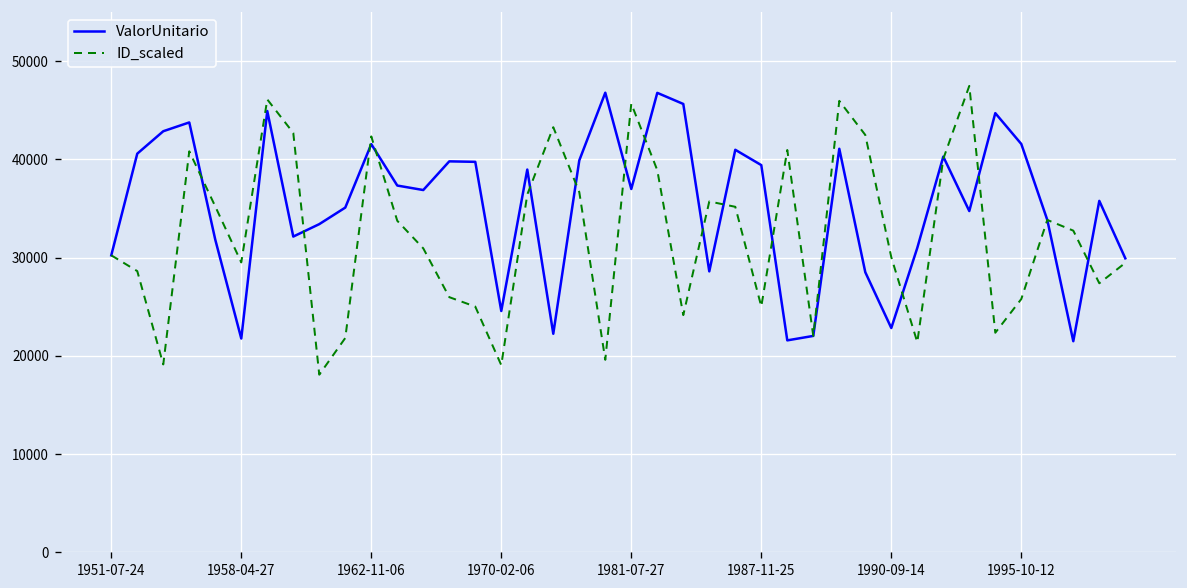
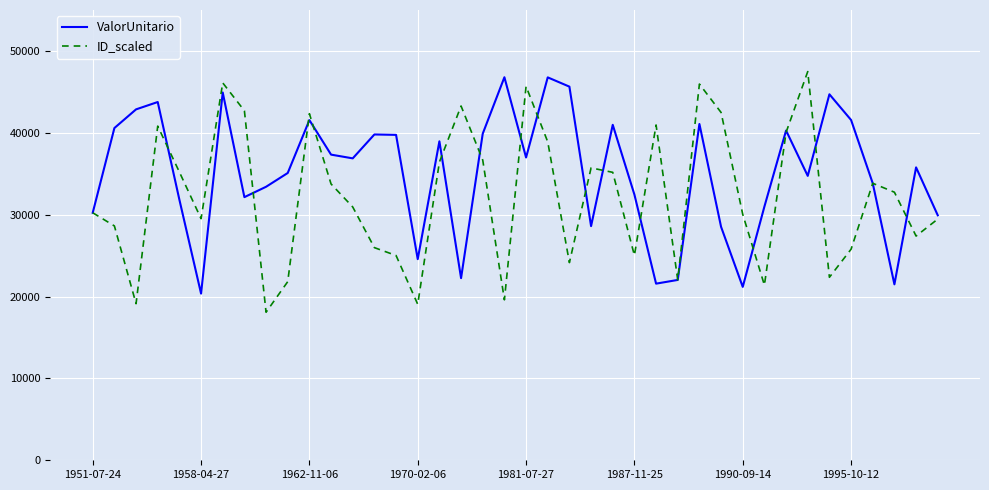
  {
    "ValorUnitario": {
-     "1958-04-27": 22000,
+     "1958-04-27": 20000,
      "1962-11-06": 42000,
      "1970-02-06": 25000,
      "1981-07-27": 37000,
-     "1987-11-25": 39000,
-     "1990-09-14": 23000,
+     "1987-11-25": 32000,
+     "1990-09-14": 21000,
      "1995-10-12": 42000
    },
    "ID_scaled": {
      "1958-04-27": 30000,
      "1962-11-06": 42000,
      "1970-02-06": 19000,
      "1981-07-27": 46000,
      "1987-11-25": 25000,
      "1990-09-14": 30000,
      "1995-10-12": 26000
    }
  }
